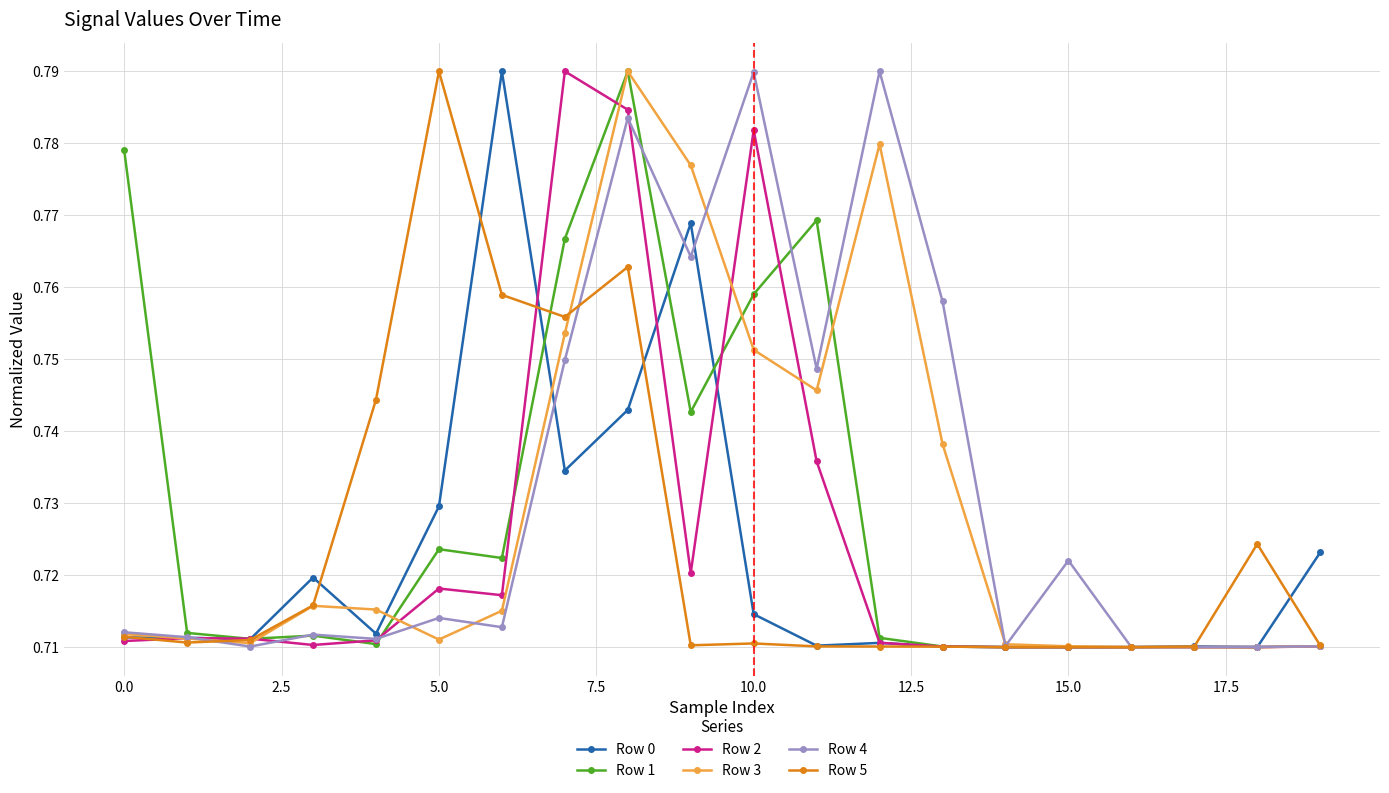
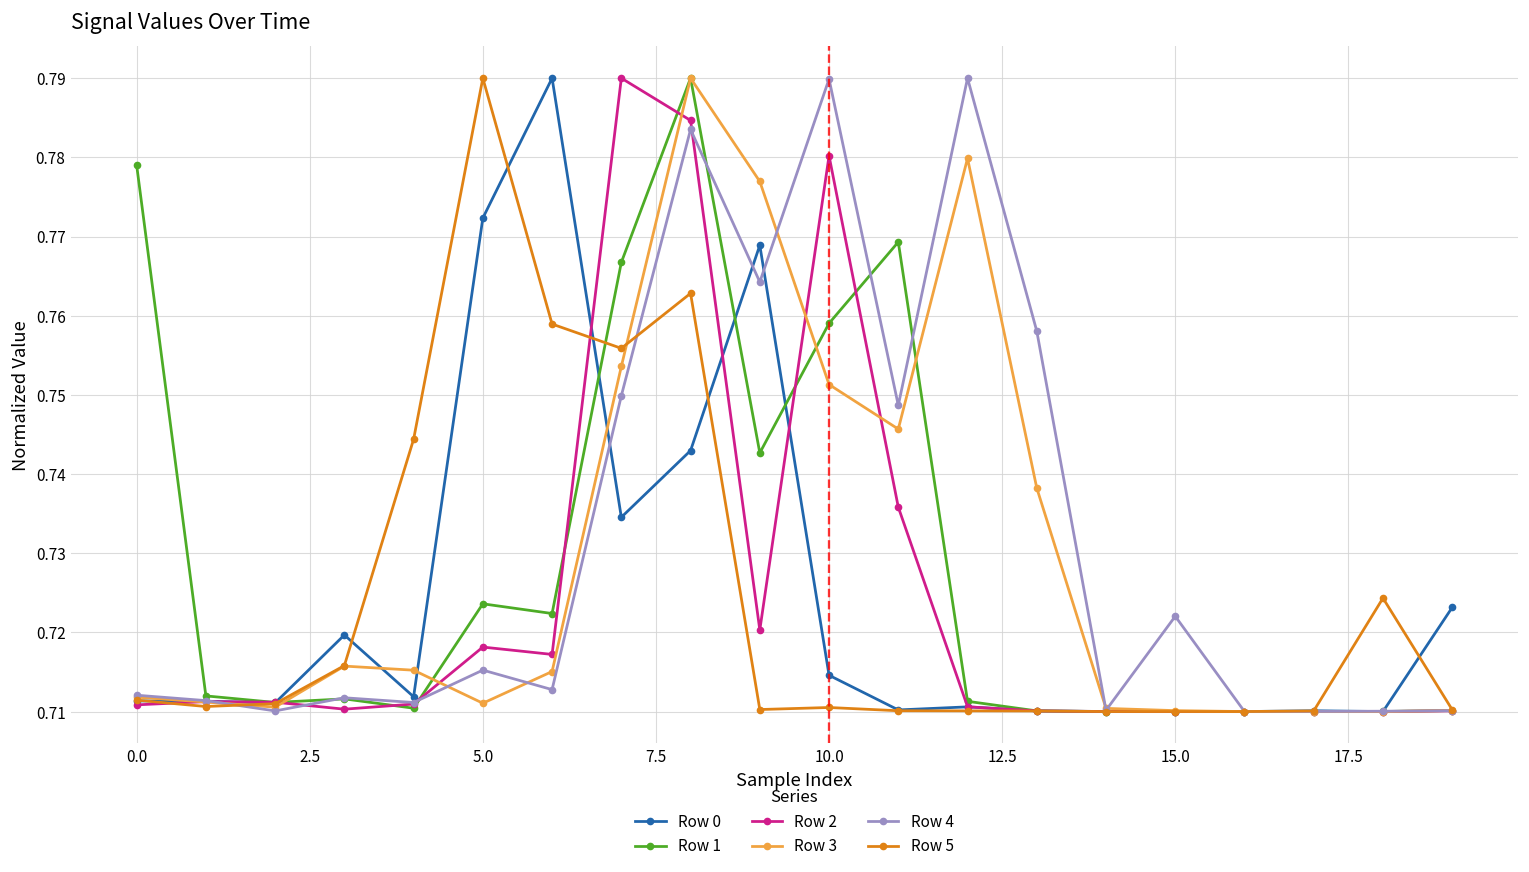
  {
    "Row 0": {
-     "5.0": 0.730,
+     "5.0": 0.772,
      "10.0": 0.715
    },
    "Row 1": {
      "0.0": 0.779,
      "5.0": 0.724,
      "10.0": 0.759
    },
    "Row 2": {
      "0.0": 0.711,
      "5.0": 0.718,
-     "10.0": 0.782
+     "10.0": 0.780
    },
    "Row 4": {
-     "5.0": 0.714,
+     "5.0": 0.715,
      "10.0": 0.790,
      "15.0": 0.722
    }
  }
